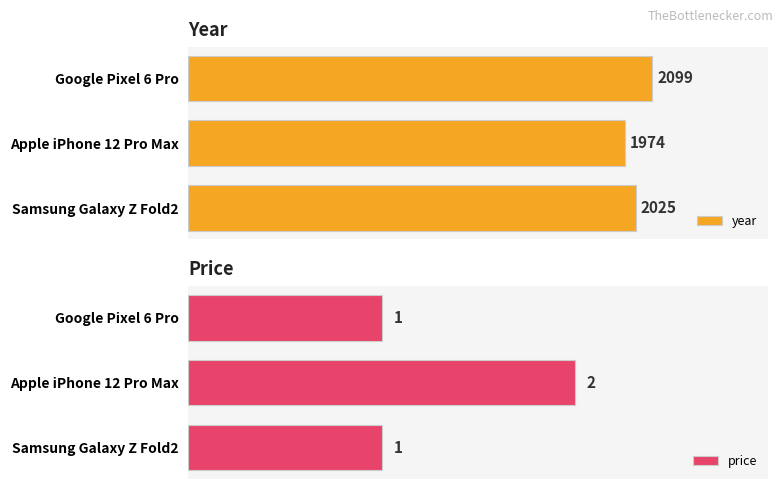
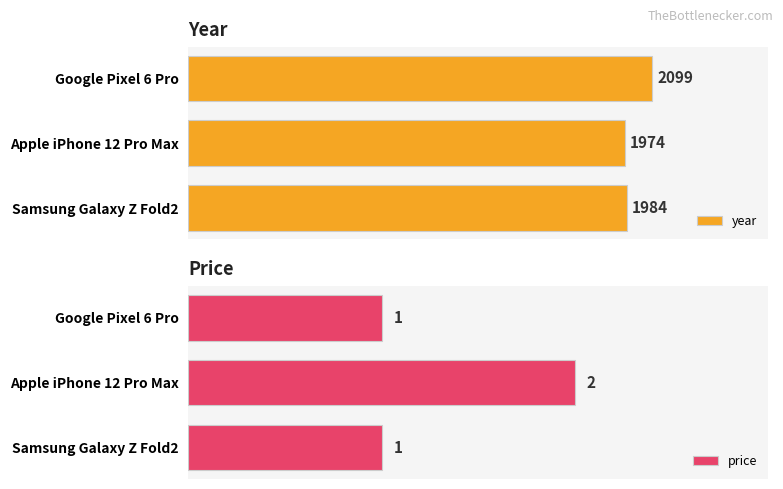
  {
    "Year": {
      "Google Pixel 6 Pro": 2099,
      "Apple iPhone 12 Pro Max": 1974,
-     "Samsung Galaxy Z Fold2": 2025
+     "Samsung Galaxy Z Fold2": 1984
    },
    "Price": {
      "Google Pixel 6 Pro": 1,
      "Apple iPhone 12 Pro Max": 2,
      "Samsung Galaxy Z Fold2": 1
    }
  }
